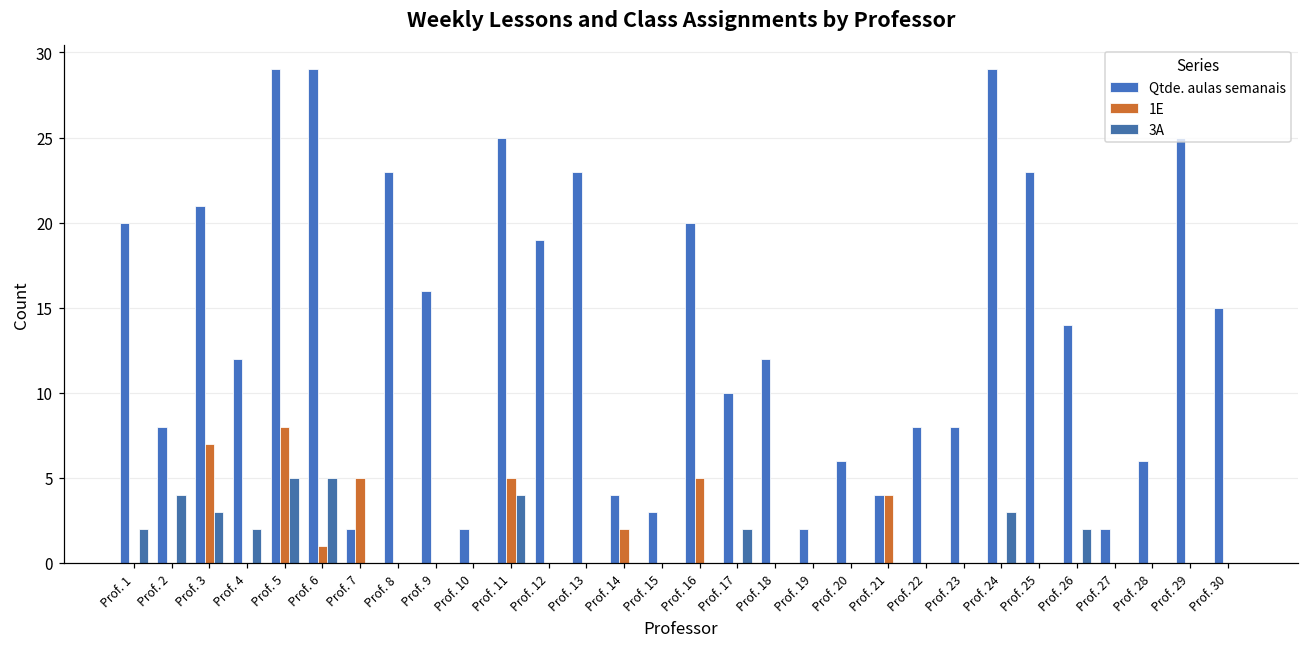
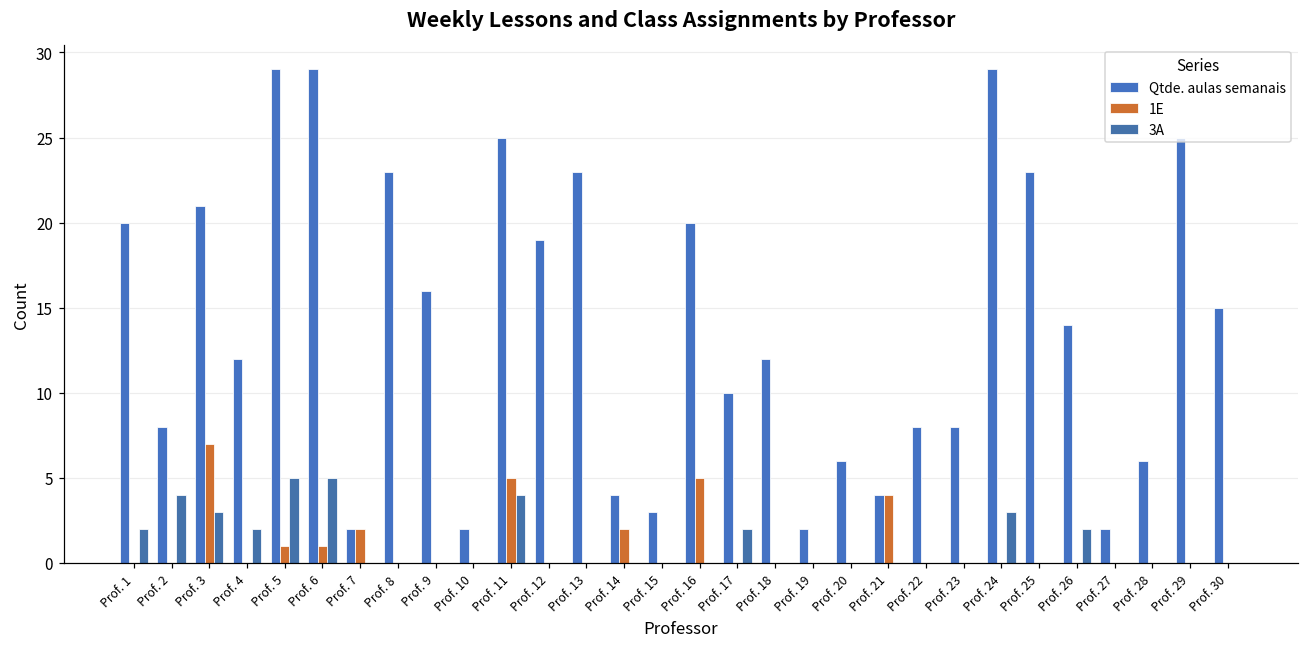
  {
    "1E": {
      "Prof. 1": 0,
      "Prof. 2": 0,
      "Prof. 3": 7,
      "Prof. 4": 0,
-     "Prof. 5": 8,
+     "Prof. 5": 1,
      "Prof. 6": 1,
-     "Prof. 7": 5,
+     "Prof. 7": 2,
      "Prof. 8": 0,
      "Prof. 9": 0,
      "Prof. 10": 0,
      "Prof. 11": 5,
      "Prof. 12": 0,
      "Prof. 13": 0,
      "Prof. 14": 2,
      "Prof. 15": 0,
      "Prof. 16": 5,
      "Prof. 17": 0,
      "Prof. 18": 0,
      "Prof. 19": 0,
      "Prof. 20": 0,
      "Prof. 21": 4,
      "Prof. 22": 0,
      "Prof. 23": 0,
      "Prof. 24": 0,
      "Prof. 25": 0,
      "Prof. 26": 0,
      "Prof. 27": 0,
      "Prof. 28": 0,
      "Prof. 29": 0,
      "Prof. 30": 0
    }
  }
